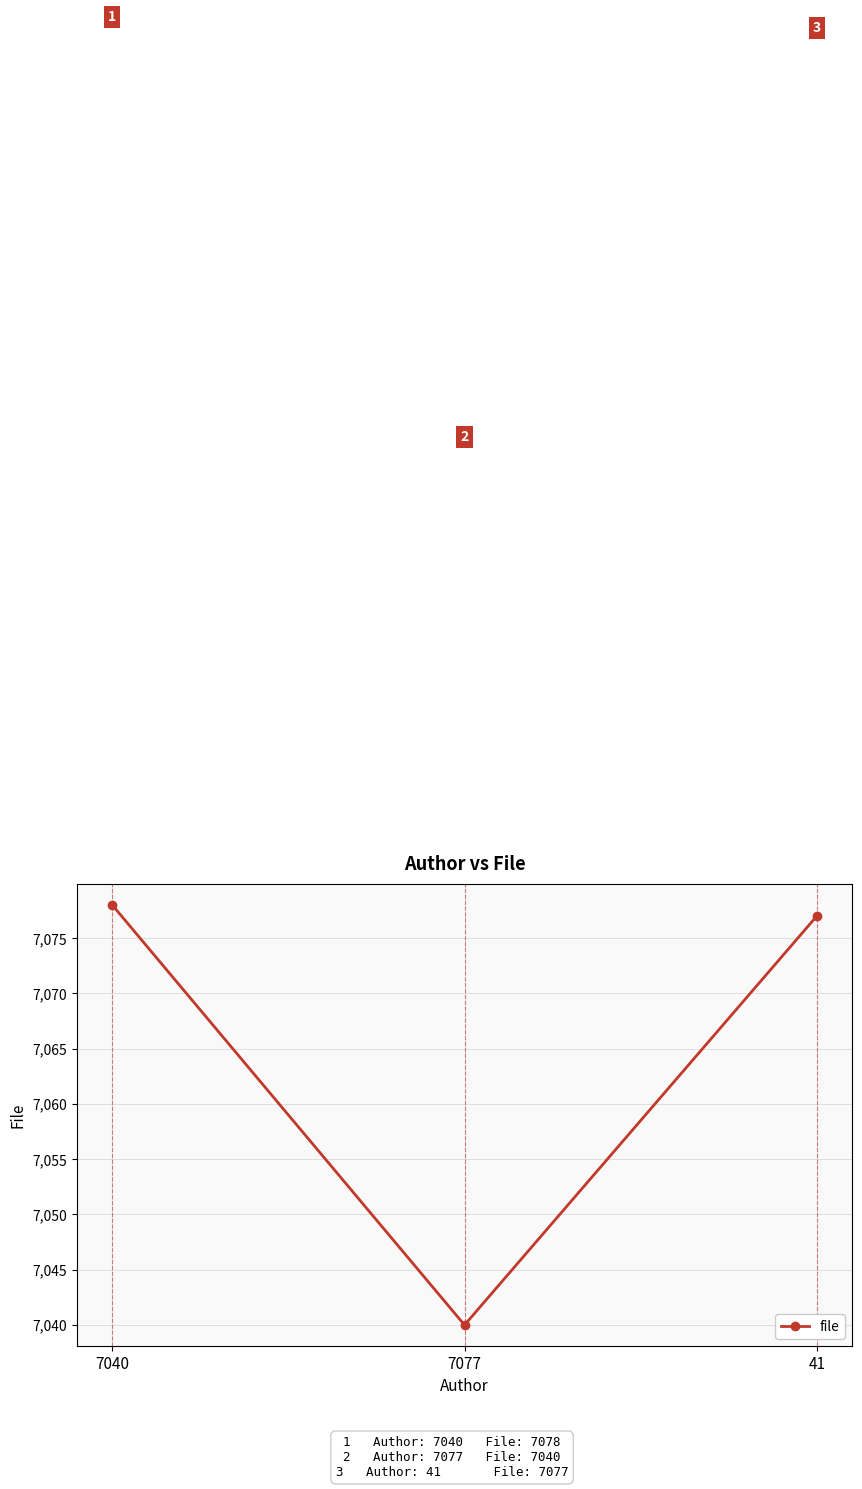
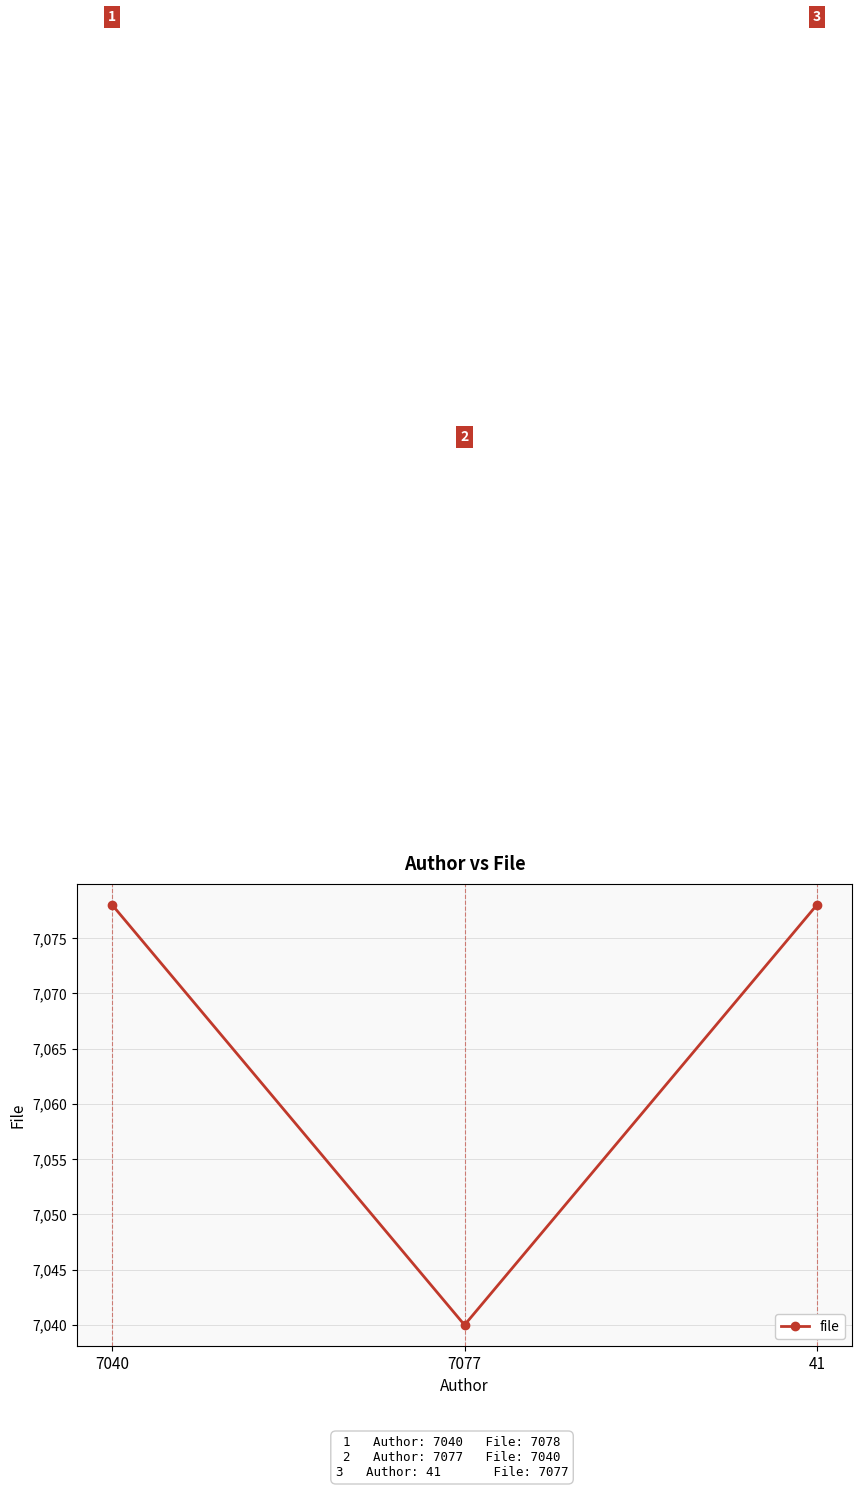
  {
    "7040": "7,078",
    "7077": "7,040",
-   "41": "7,077"
+   "41": "7,078"
  }
